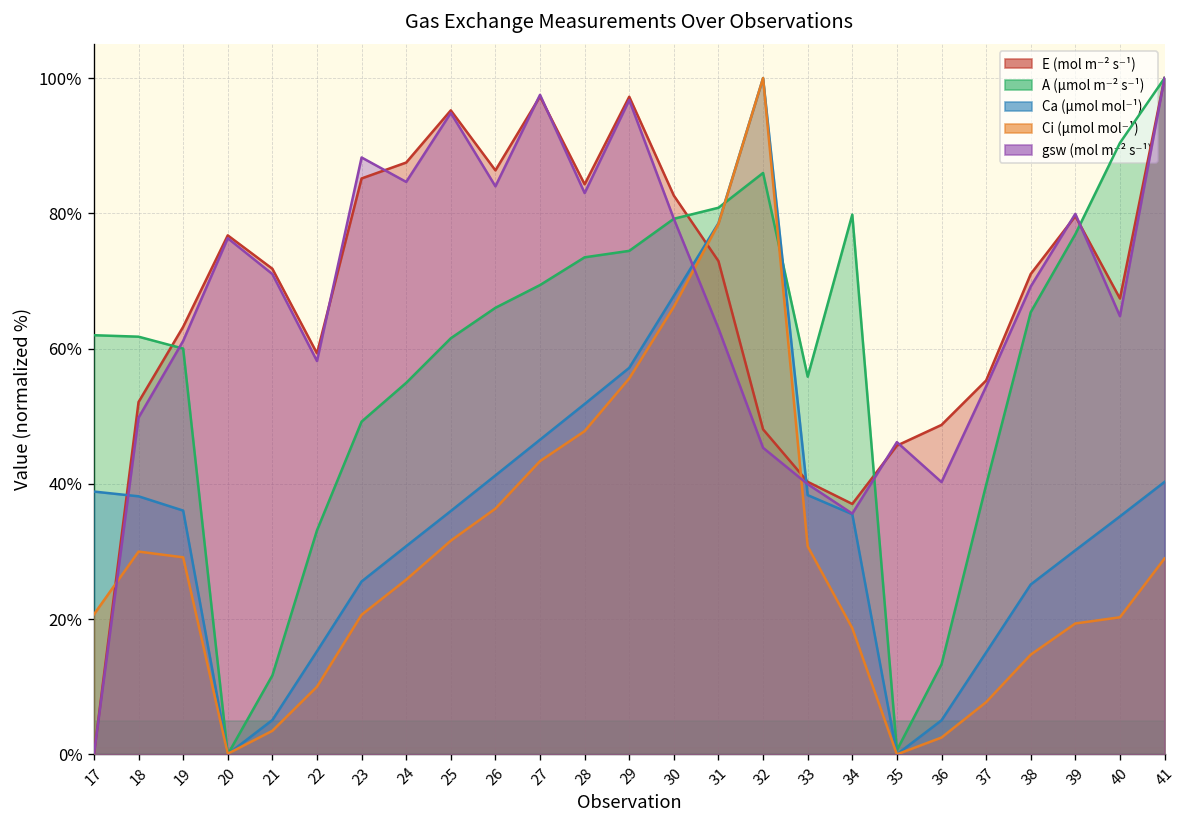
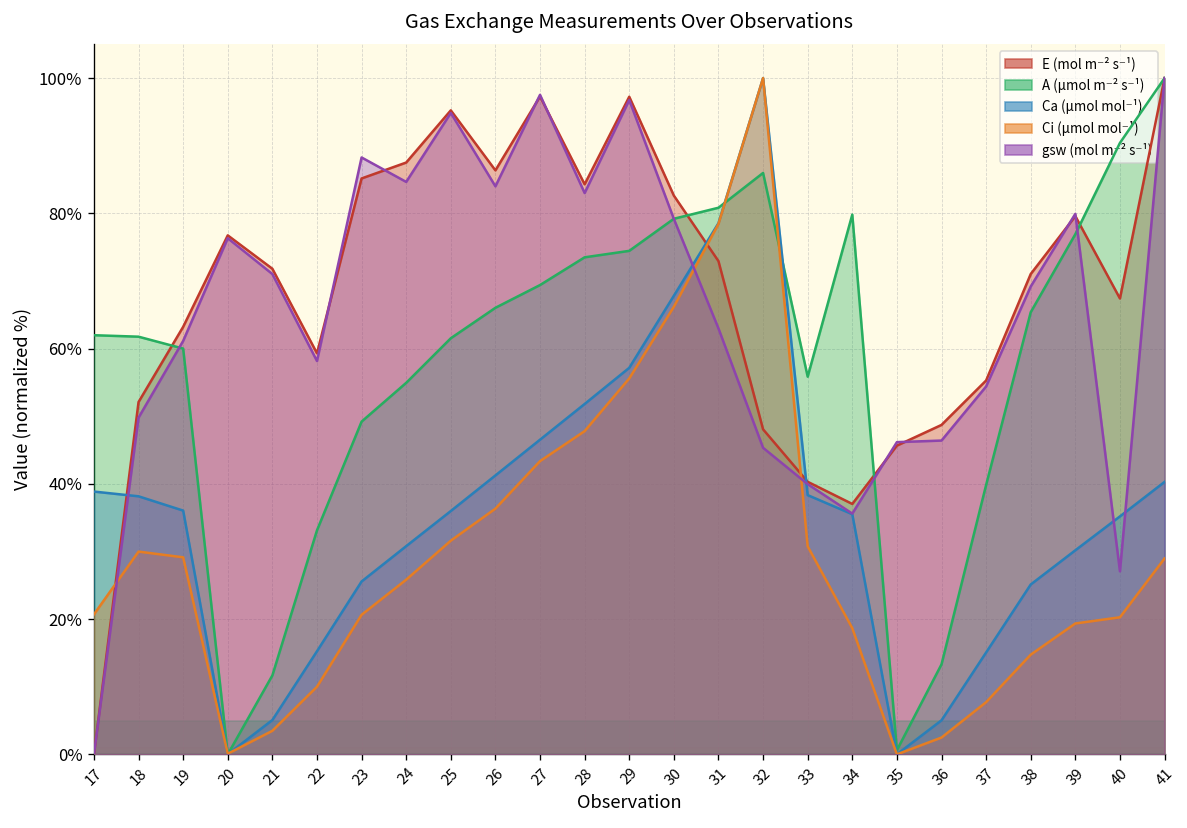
  {
    "gsw (mol m⁻² s⁻¹)": {
      "18": "50%",
      "19": "61%",
      "21": "71%",
      "22": "58%",
      "23": "88%",
      "24": "85%",
      "26": "84%",
      "28": "83%",
      "29": "97%",
      "31": "63%",
      "32": "45%",
      "35": "46%",
-     "36": "40%",
+     "36": "46%",
      "37": "54%",
      "38": "69%",
-     "40": "65%"
+     "40": "27%"
    }
  }
